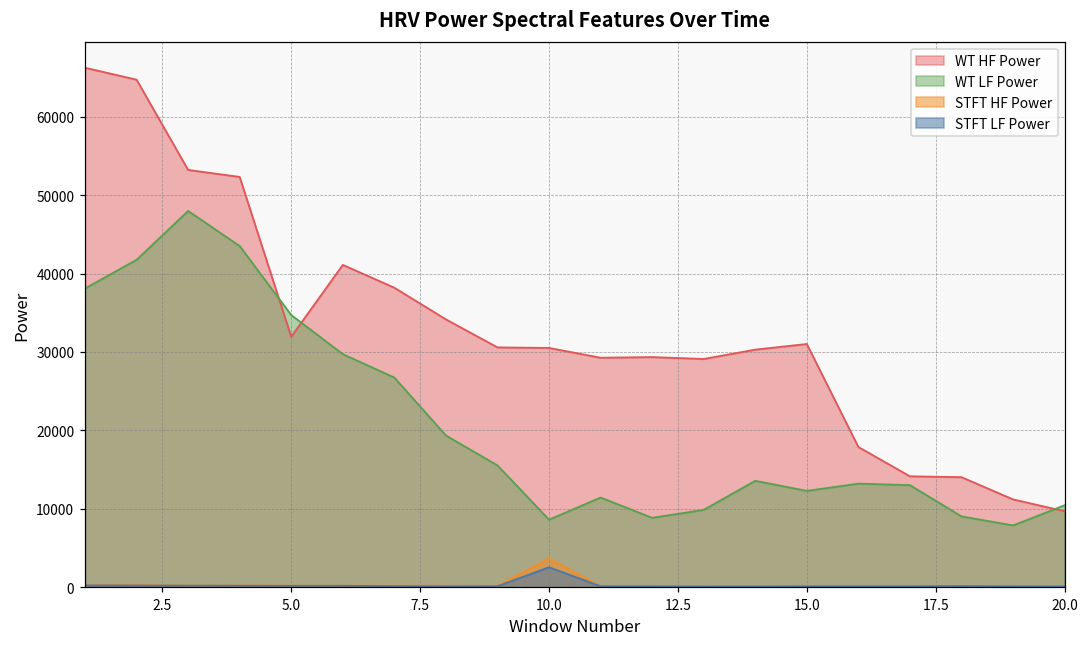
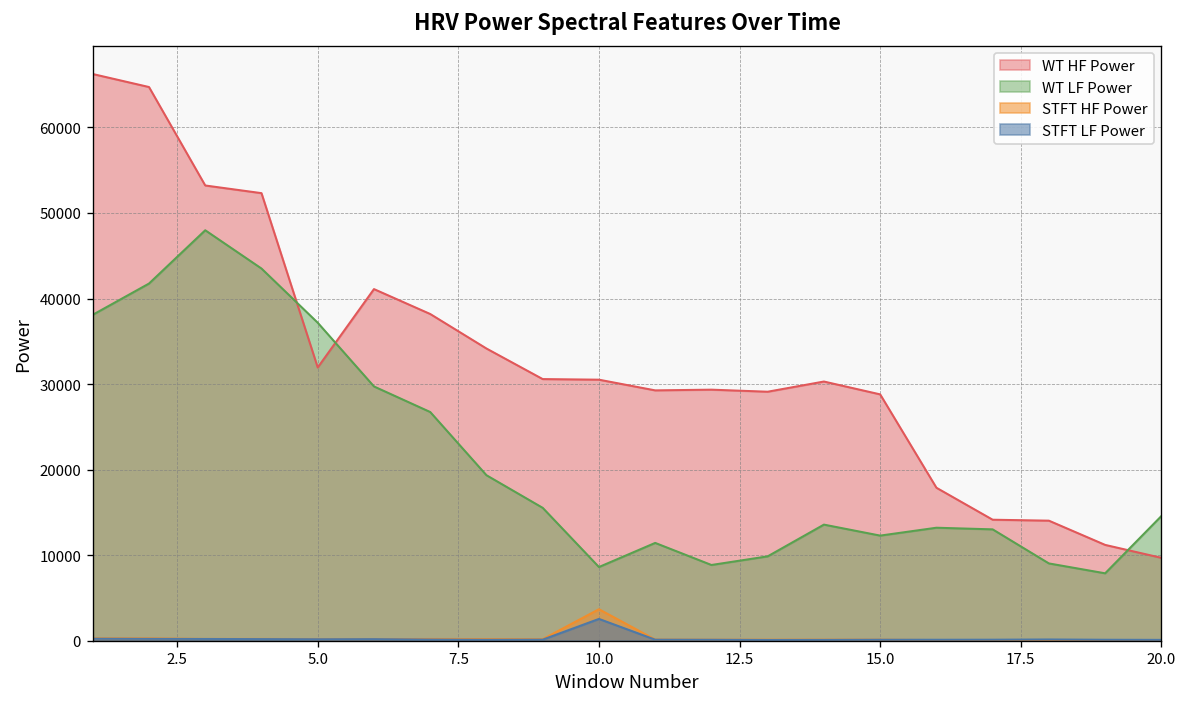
  {
    "WT HF Power": {
      "5.0": 32000,
      "10.0": 31000,
-     "15.0": 31000,
+     "15.0": 29000,
      "20.0": 10000
    },
    "WT LF Power": {
-     "5.0": 35000,
+     "5.0": 37000,
      "10.0": 9000,
      "15.0": 12000,
-     "20.0": 10000
+     "20.0": 15000
    },
    "STFT HF Power": {
      "10.0": 4000
    },
    "STFT LF Power": {
      "10.0": 3000
    }
  }
